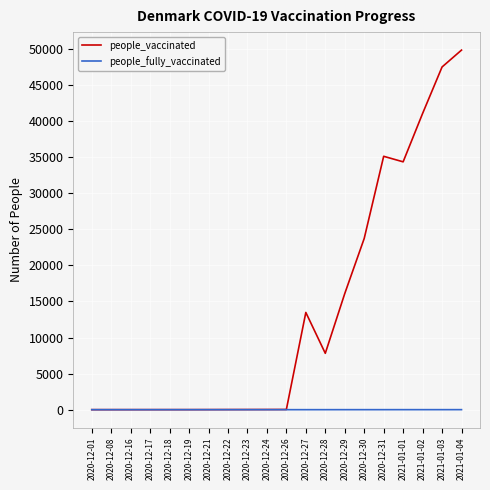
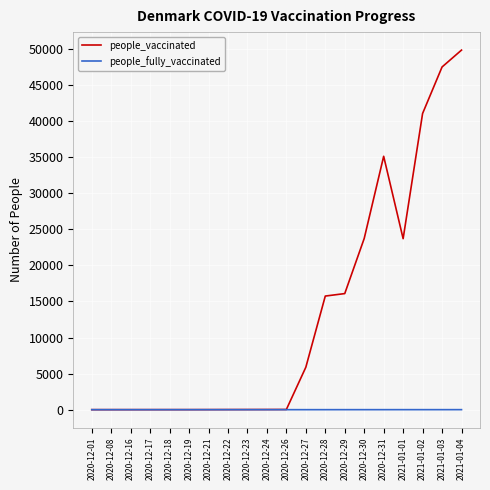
  {
    "people_vaccinated": {
-     "2020-12-27": 13000,
-     "2020-12-28": 8000,
+     "2020-12-27": 6000,
+     "2020-12-28": 16000,
      "2020-12-29": 16000,
      "2020-12-30": 24000,
      "2020-12-31": 35000,
-     "2021-01-01": 34000,
+     "2021-01-01": 24000,
      "2021-01-02": 41000,
      "2021-01-03": 47000,
      "2021-01-04": 50000
    },
    "people_fully_vaccinated": {
      "2020-12-27": 0,
      "2020-12-28": 0,
      "2020-12-29": 0,
      "2020-12-30": 0,
      "2020-12-31": 0,
      "2021-01-01": 0,
      "2021-01-02": 0,
      "2021-01-03": 0,
      "2021-01-04": 0
    }
  }
